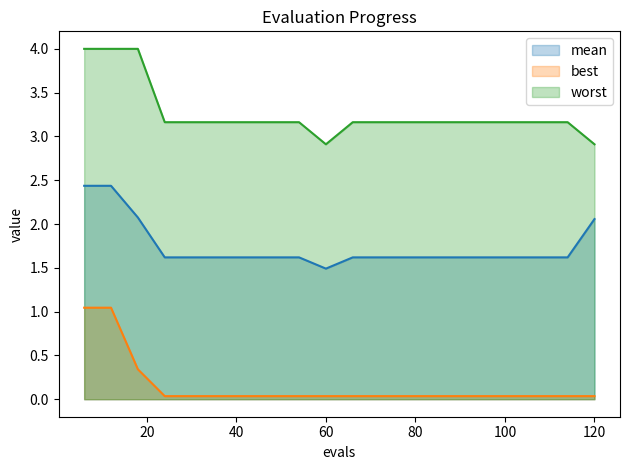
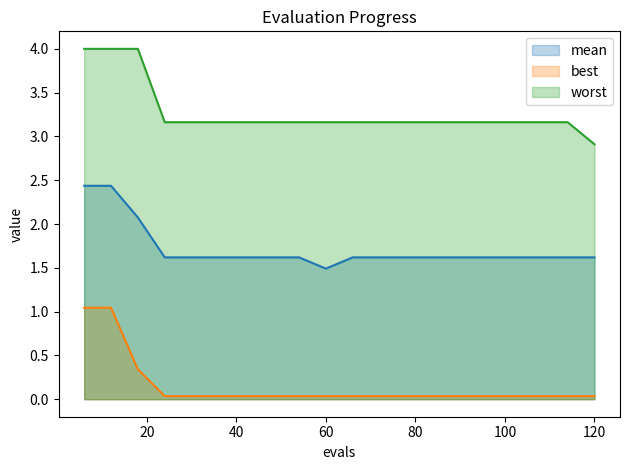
  {
    "mean": {
      "60": 1.5,
-     "120": 2.1
+     "120": 1.6
    },
    "best": {
      "60": 0.0,
      "120": 0.0
    },
    "worst": {
-     "60": 2.9,
+     "60": 3.2,
      "120": 2.9
    }
  }
